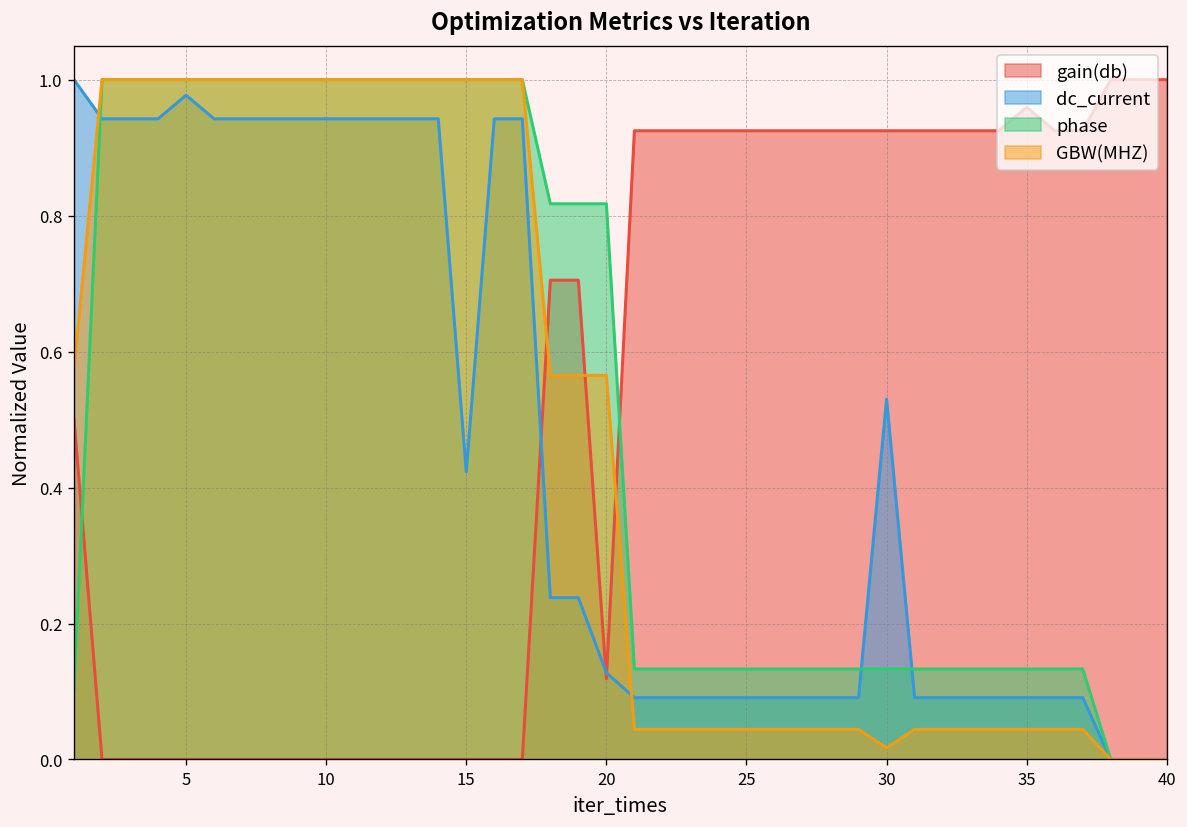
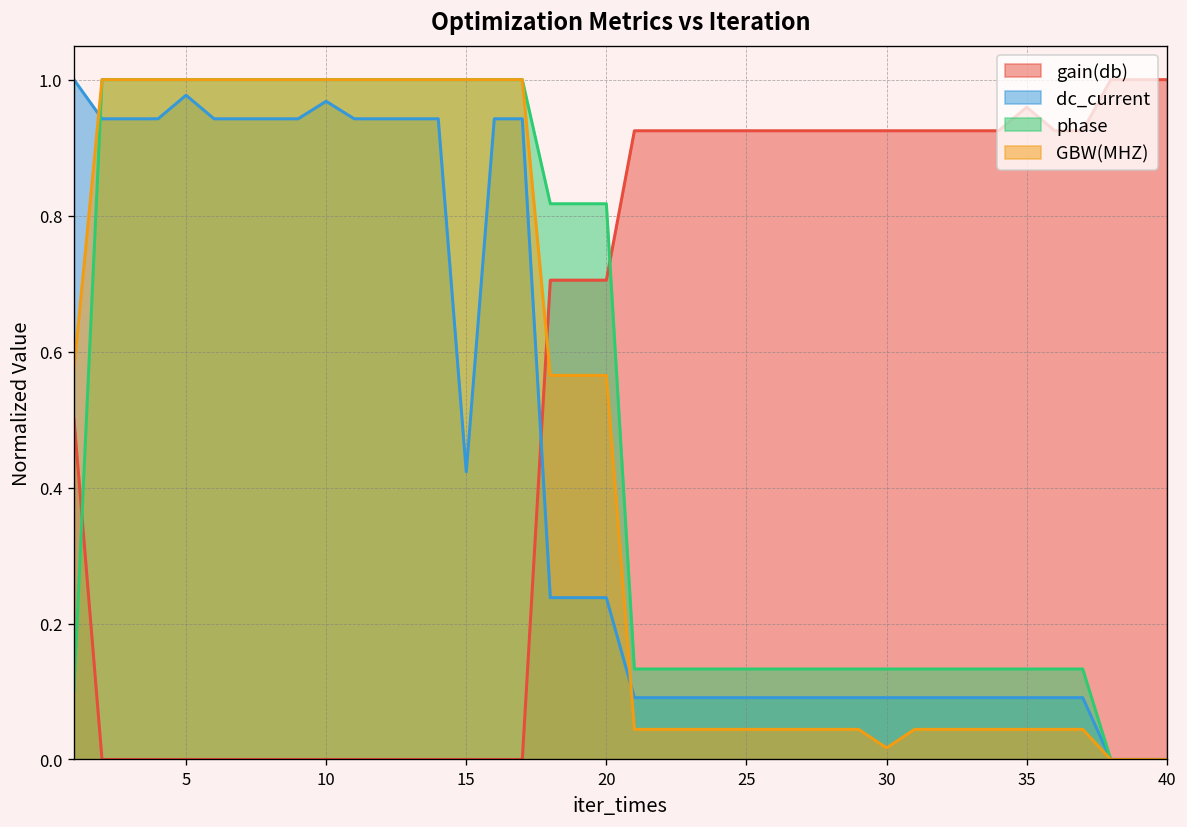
  {
    "gain(db)": {
      "5": 0.00,
      "10": 0.00,
      "15": 0.00,
-     "20": 0.12,
+     "20": 0.71,
      "25": 0.92,
      "30": 0.92,
      "40": 1.00
    },
    "dc_current": {
      "5": 0.98,
-     "10": 0.94,
+     "10": 0.97,
      "15": 0.42,
-     "20": 0.13,
+     "20": 0.24,
      "25": 0.09,
-     "30": 0.53,
+     "30": 0.09,
      "35": 0.09
    },
    "phase": {
      "20": 0.82,
      "25": 0.13,
      "30": 0.13,
      "35": 0.13
    },
    "GBW(MHZ)": {
      "20": 0.57,
      "25": 0.04,
      "30": 0.02,
      "35": 0.04
    }
  }
